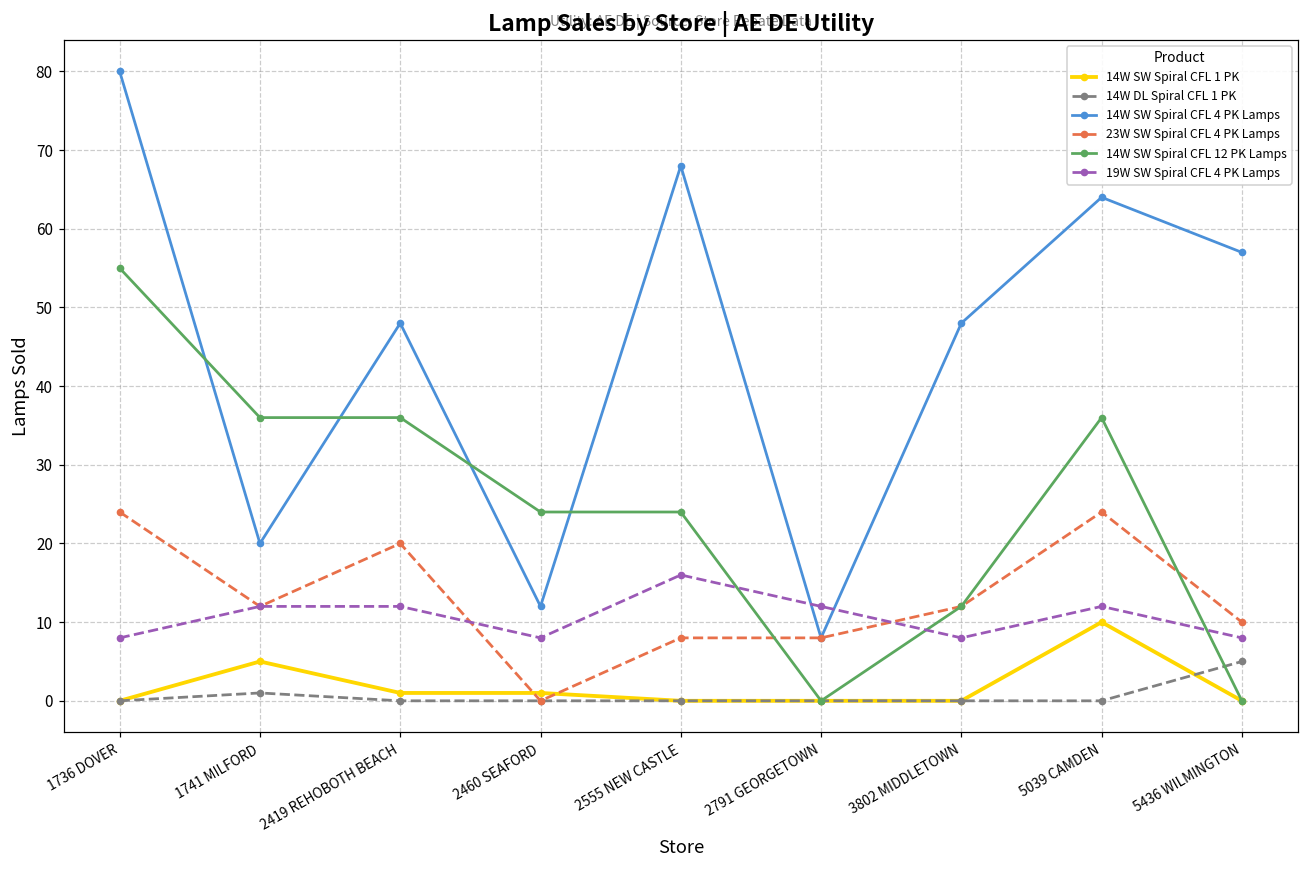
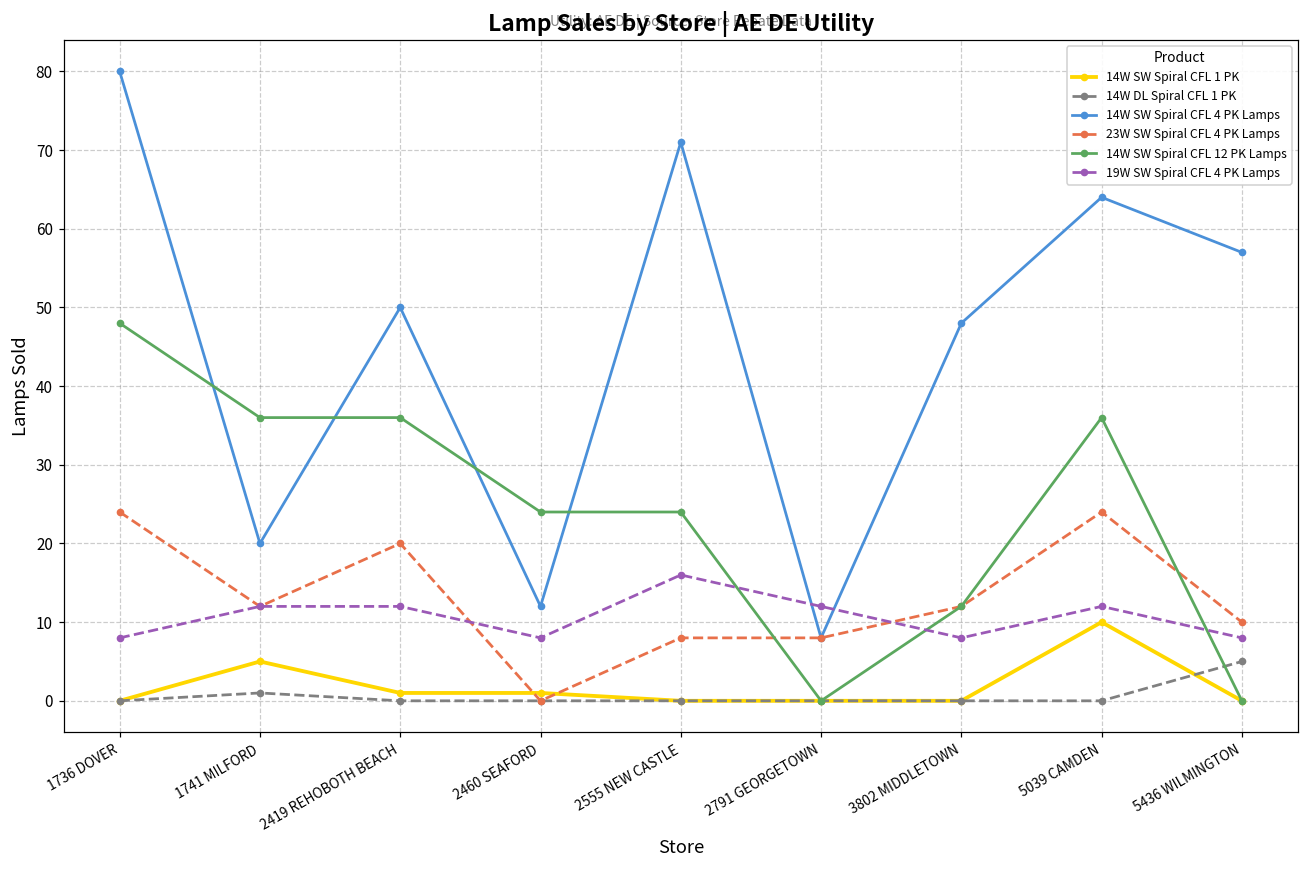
  {
    "14W SW Spiral CFL 1 PK": {
      "1741 MILFORD": 5,
      "2419 REHOBOTH BEACH": 1,
      "2460 SEAFORD": 1,
      "5039 CAMDEN": 10
    },
    "14W DL Spiral CFL 1 PK": {
      "1741 MILFORD": 1,
      "2419 REHOBOTH BEACH": 0,
      "5039 CAMDEN": 0,
      "5436 WILMINGTON": 5
    },
    "14W SW Spiral CFL 4 PK Lamps": {
      "1736 DOVER": 80,
      "1741 MILFORD": 20,
-     "2419 REHOBOTH BEACH": 48,
+     "2419 REHOBOTH BEACH": 50,
      "2460 SEAFORD": 12,
-     "2555 NEW CASTLE": 68,
+     "2555 NEW CASTLE": 71,
      "3802 MIDDLETOWN": 48,
      "5039 CAMDEN": 64,
      "5436 WILMINGTON": 57
    },
    "23W SW Spiral CFL 4 PK Lamps": {
      "1736 DOVER": 24,
      "2419 REHOBOTH BEACH": 20,
      "2555 NEW CASTLE": 8,
      "5039 CAMDEN": 24,
      "5436 WILMINGTON": 10
    },
    "14W SW Spiral CFL 12 PK Lamps": {
-     "1736 DOVER": 55,
+     "1736 DOVER": 48,
      "1741 MILFORD": 36,
      "2419 REHOBOTH BEACH": 36,
      "2460 SEAFORD": 24,
      "2555 NEW CASTLE": 24,
      "5039 CAMDEN": 36
    },
    "19W SW Spiral CFL 4 PK Lamps": {
      "1736 DOVER": 8,
      "2419 REHOBOTH BEACH": 12,
      "2460 SEAFORD": 8,
      "2555 NEW CASTLE": 16,
      "2791 GEORGETOWN": 12,
      "3802 MIDDLETOWN": 8,
      "5039 CAMDEN": 12,
      "5436 WILMINGTON": 8
    }
  }
